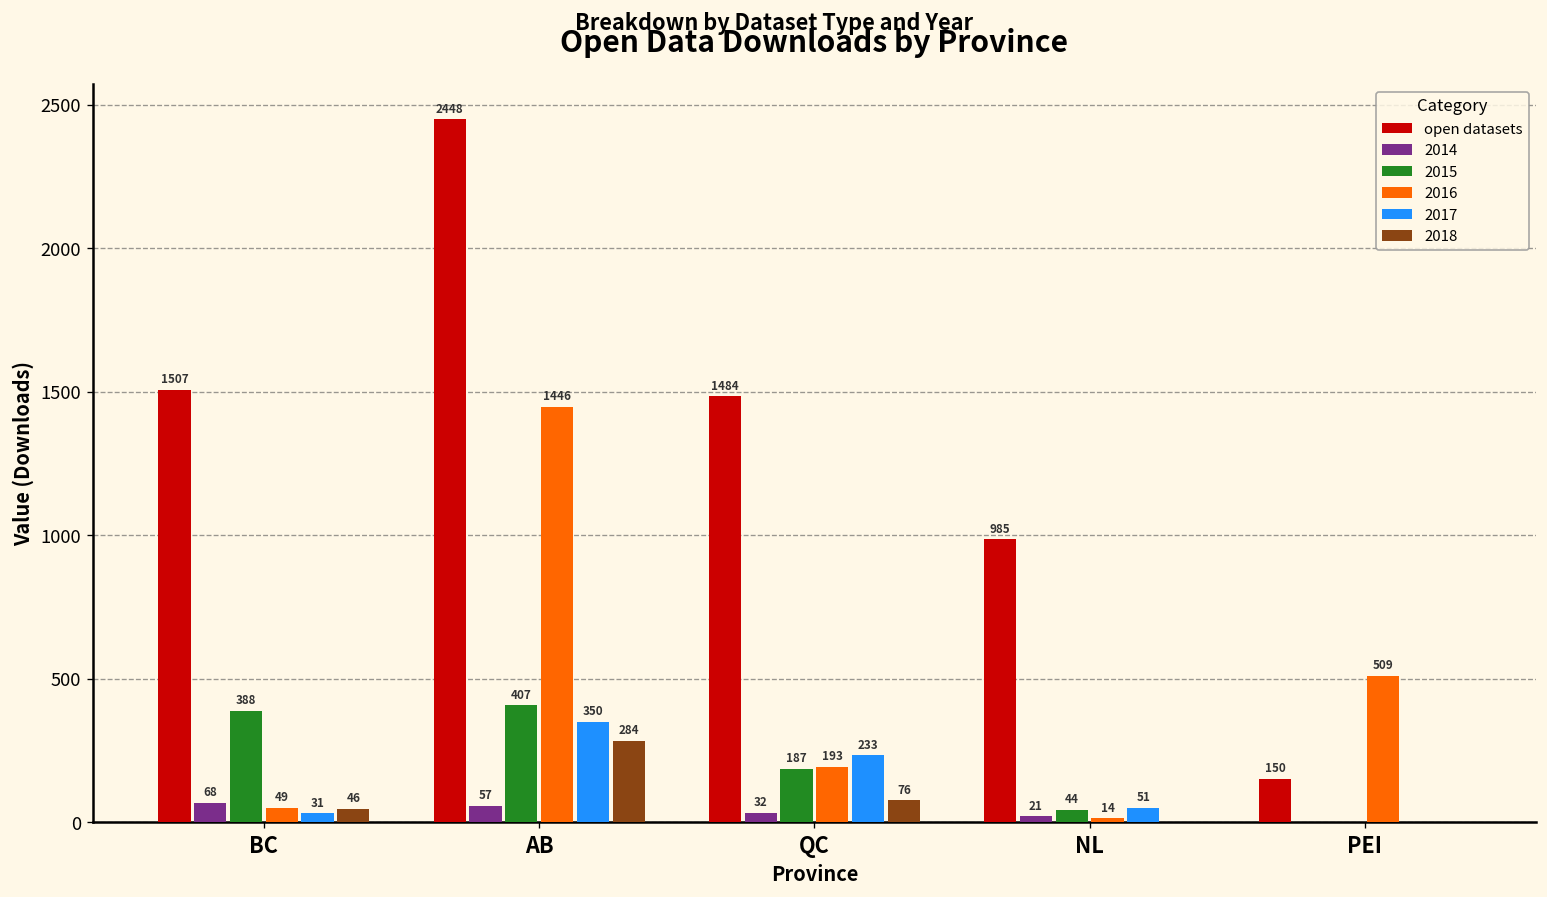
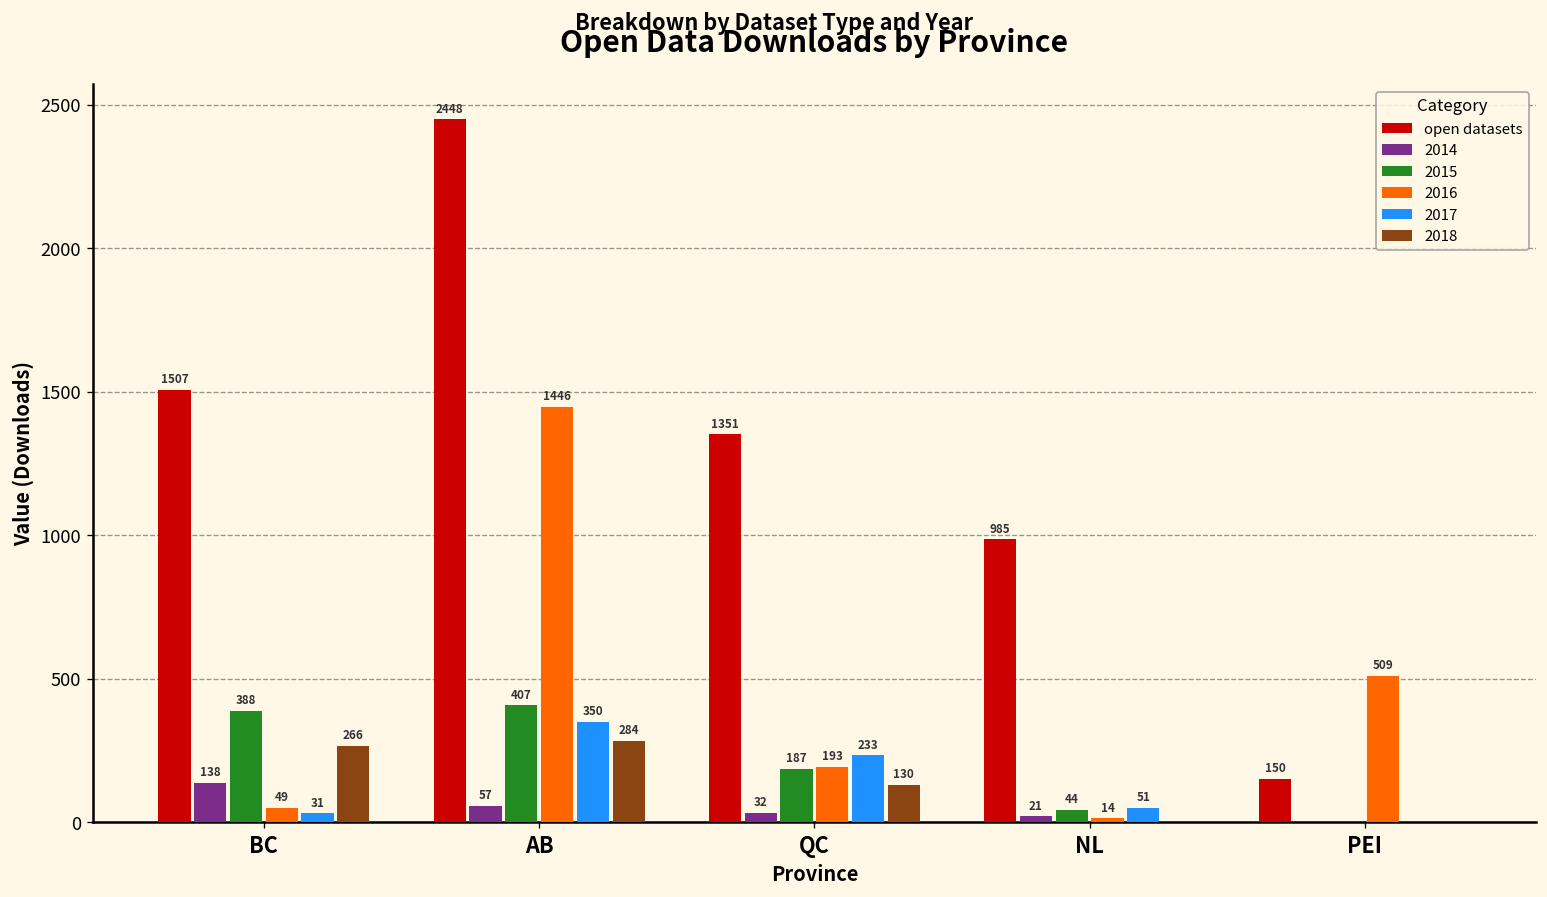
  {
    "open datasets": {
      "BC": 1507,
      "AB": 2448,
-     "QC": 1484,
+     "QC": 1351,
      "NL": 985,
      "PEI": 150
    },
    "2014": {
-     "BC": 68,
+     "BC": 138,
      "AB": 57,
      "QC": 32,
      "NL": 21
    },
    "2015": {
      "BC": 388,
      "AB": 407,
      "QC": 187,
      "NL": 44
    },
    "2016": {
      "BC": 49,
      "AB": 1446,
      "QC": 193,
      "NL": 14,
      "PEI": 509
    },
    "2017": {
      "BC": 31,
      "AB": 350,
      "QC": 233,
      "NL": 51
    },
    "2018": {
-     "BC": 46,
+     "BC": 266,
      "AB": 284,
-     "QC": 76
+     "QC": 130
    }
  }
